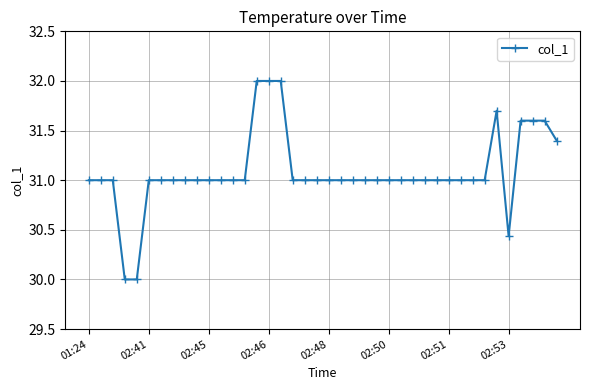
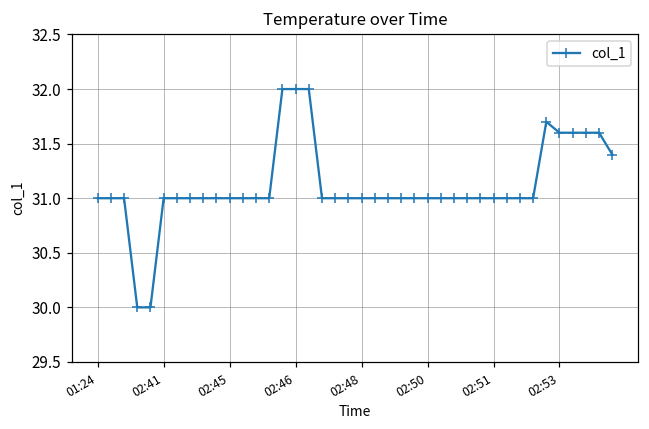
  {
    "01:24": 31.0,
    "02:41": 31.0,
    "02:45": 31.0,
    "02:46": 32.0,
    "02:48": 31.0,
    "02:50": 31.0,
    "02:51": 31.0,
-   "02:53": 30.4
+   "02:53": 31.6
  }
